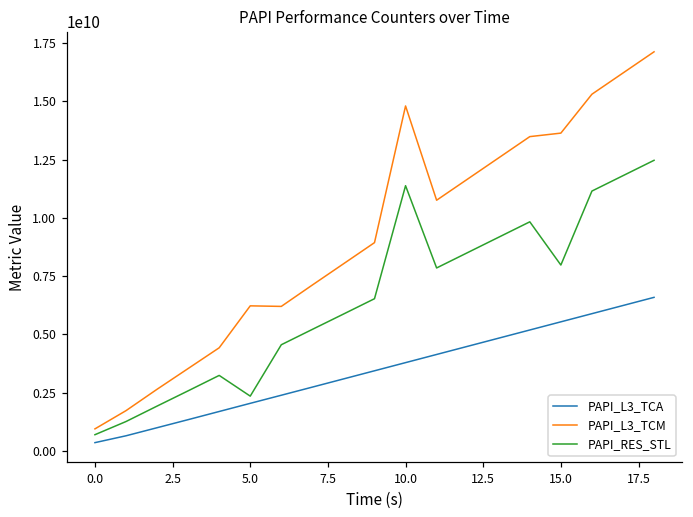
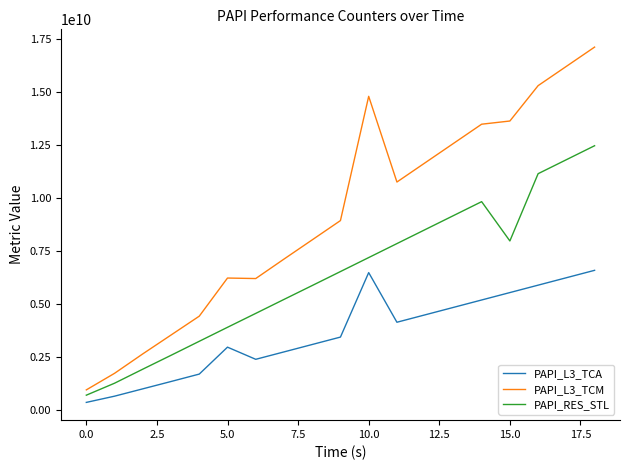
  {
    "PAPI_L3_TCA": {
      "0.0": 400000000,
-     "5.0": 2000000000,
-     "10.0": 3800000000,
+     "5.0": 3000000000,
+     "10.0": 6500000000,
      "15.0": 5500000000
    },
    "PAPI_L3_TCM": {
      "0.0": 900000000,
      "5.0": 6200000000,
      "10.0": 14800000000,
      "15.0": 13600000000
    },
    "PAPI_RES_STL": {
      "0.0": 700000000,
-     "5.0": 2400000000,
-     "10.0": 11400000000,
+     "5.0": 3900000000,
+     "10.0": 7200000000,
      "15.0": 8000000000
    }
  }
